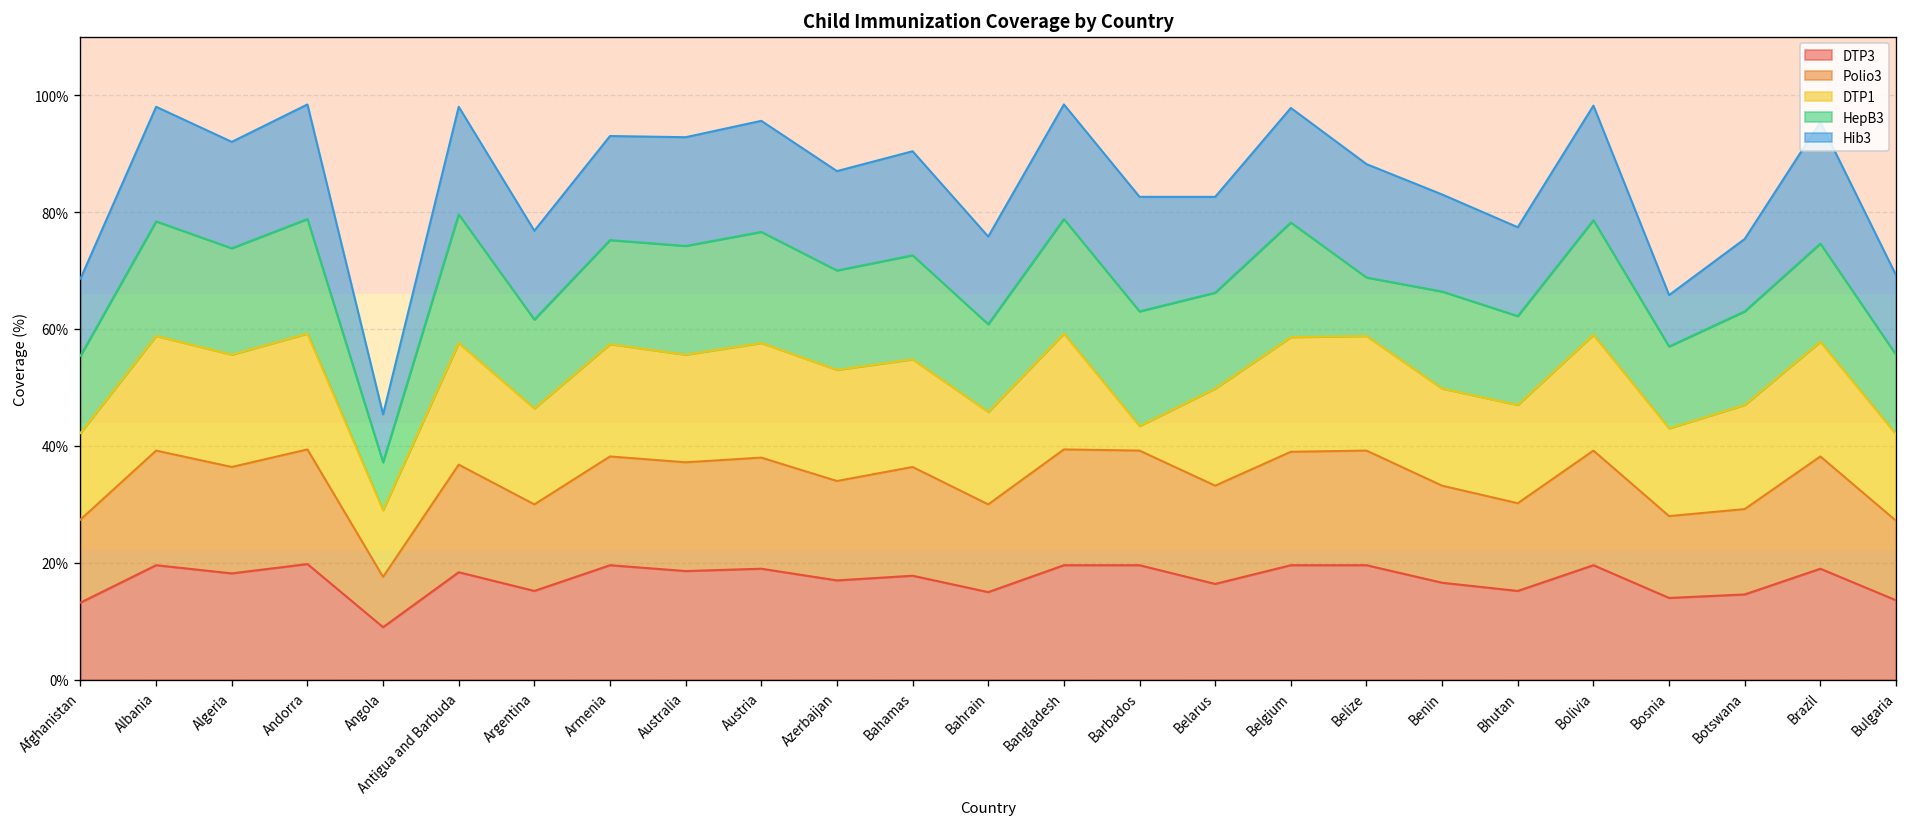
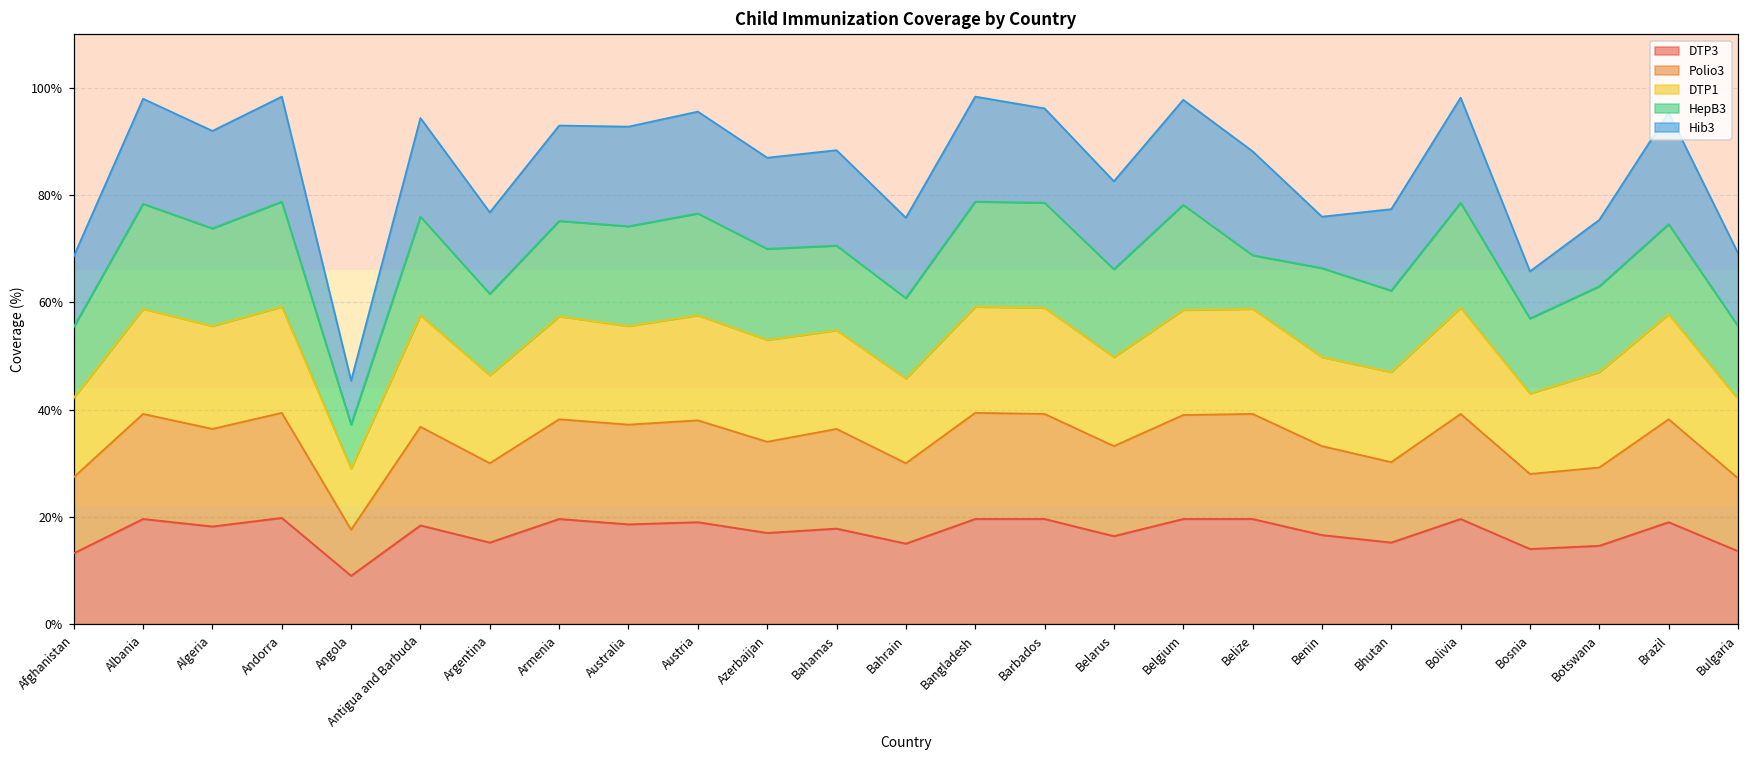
  {
    "DTP1": {
      "Afghanistan": "15%",
      "Albania": "20%",
      "Algeria": "19%",
      "Andorra": "20%",
      "Angola": "11%",
      "Antigua and Barbuda": "21%",
      "Argentina": "16%",
      "Armenia": "19%",
      "Australia": "18%",
      "Austria": "20%",
      "Azerbaijan": "19%",
      "Bahamas": "18%",
      "Bahrain": "16%",
      "Bangladesh": "20%",
-     "Barbados": "4%",
+     "Barbados": "20%",
      "Belarus": "17%",
      "Belgium": "20%",
      "Belize": "20%",
      "Benin": "17%",
      "Bhutan": "17%",
      "Bolivia": "20%",
      "Bosnia": "15%",
      "Botswana": "18%",
      "Brazil": "20%",
      "Bulgaria": "15%"
    },
    "HepB3": {
      "Afghanistan": "13%",
      "Albania": "20%",
      "Algeria": "18%",
      "Andorra": "20%",
      "Angola": "8%",
-     "Antigua and Barbuda": "22%",
+     "Antigua and Barbuda": "18%",
      "Argentina": "15%",
      "Armenia": "18%",
      "Australia": "19%",
      "Austria": "19%",
      "Azerbaijan": "17%",
-     "Bahamas": "18%",
+     "Bahamas": "16%",
      "Bahrain": "15%",
      "Bangladesh": "20%",
      "Barbados": "20%",
      "Belarus": "16%",
      "Belgium": "20%",
      "Belize": "10%",
      "Benin": "17%",
      "Bhutan": "15%",
      "Bolivia": "20%",
      "Bosnia": "14%",
      "Botswana": "16%",
      "Brazil": "17%",
      "Bulgaria": "14%"
    },
    "Hib3": {
      "Afghanistan": "13%",
      "Albania": "20%",
      "Algeria": "18%",
      "Andorra": "20%",
      "Angola": "8%",
      "Antigua and Barbuda": "18%",
      "Argentina": "15%",
      "Armenia": "18%",
      "Australia": "19%",
      "Austria": "19%",
      "Azerbaijan": "17%",
      "Bahamas": "18%",
      "Bahrain": "15%",
      "Bangladesh": "20%",
-     "Barbados": "20%",
+     "Barbados": "18%",
      "Belarus": "16%",
      "Belgium": "20%",
      "Belize": "19%",
-     "Benin": "17%",
+     "Benin": "10%",
      "Bhutan": "15%",
      "Bolivia": "20%",
      "Bosnia": "9%",
      "Botswana": "12%",
      "Bulgaria": "14%"
    }
  }
